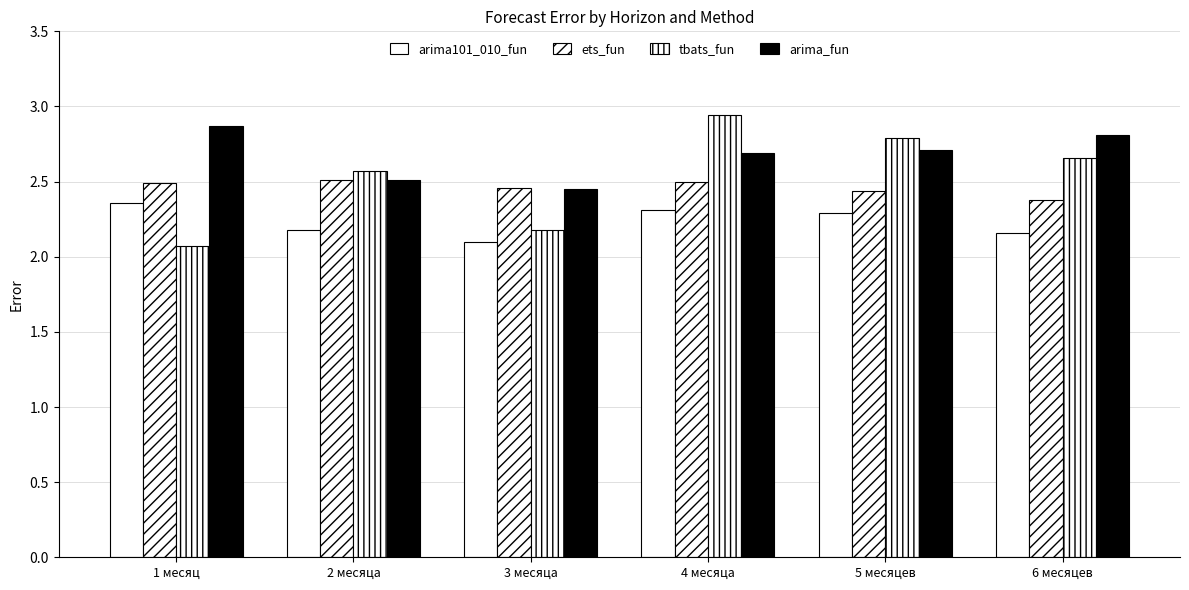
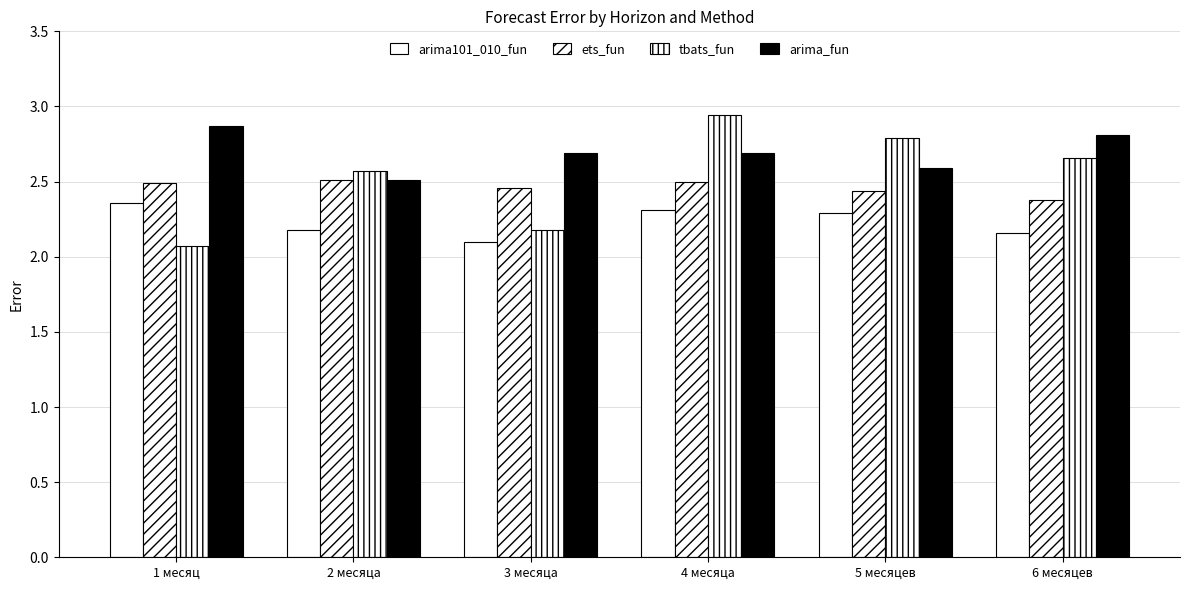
  {
    "arima_fun": {
      "1 месяц": 2.87,
      "2 месяца": 2.51,
-     "3 месяца": 2.45,
+     "3 месяца": 2.69,
      "4 месяца": 2.69,
-     "5 месяцев": 2.71,
+     "5 месяцев": 2.59,
      "6 месяцев": 2.81
    }
  }
